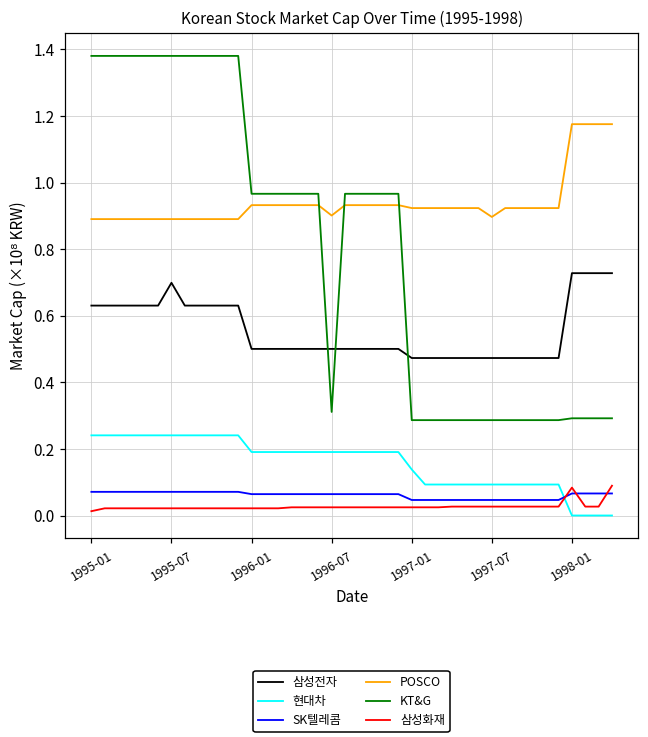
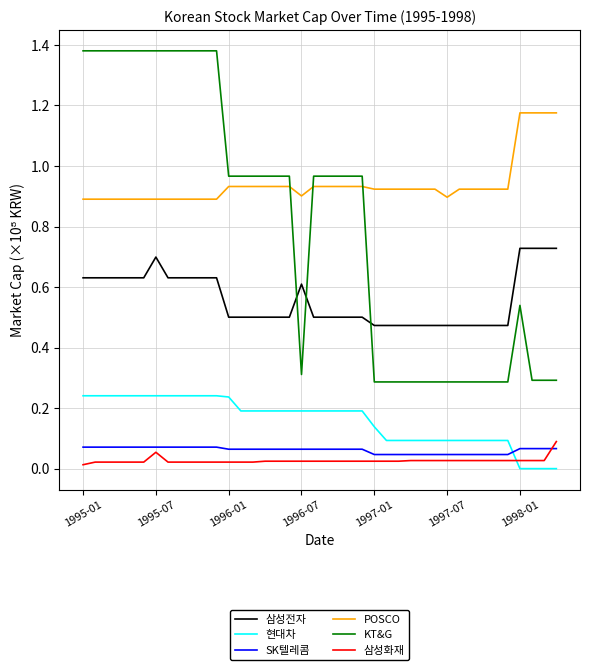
  {
    "삼성전자": {
      "1995-01": 0.63,
      "1995-07": 0.70,
      "1996-01": 0.50,
-     "1996-07": 0.50,
+     "1996-07": 0.61,
      "1997-01": 0.47,
      "1997-07": 0.47,
      "1998-01": 0.73
    },
    "현대차": {
      "1995-01": 0.24,
      "1995-07": 0.24,
-     "1996-01": 0.19,
+     "1996-01": 0.24,
      "1996-07": 0.19,
      "1997-01": 0.14,
      "1997-07": 0.09,
      "1998-01": 0.00
    },
    "SK텔레콤": {
      "1995-01": 0.07,
      "1995-07": 0.07,
      "1996-01": 0.06,
      "1996-07": 0.06,
      "1997-01": 0.05,
      "1997-07": 0.05,
      "1998-01": 0.07
    },
    "POSCO": {
      "1995-01": 0.89,
      "1995-07": 0.89,
      "1996-01": 0.93,
      "1996-07": 0.90,
      "1997-01": 0.92,
      "1997-07": 0.90,
      "1998-01": 1.18
    },
    "KT&G": {
      "1995-01": 1.38,
      "1995-07": 1.38,
      "1996-01": 0.97,
      "1996-07": 0.31,
      "1997-01": 0.29,
      "1997-07": 0.29,
-     "1998-01": 0.29
+     "1998-01": 0.54
    },
    "삼성화재": {
      "1995-01": 0.01,
-     "1995-07": 0.02,
+     "1995-07": 0.05,
      "1996-01": 0.02,
      "1996-07": 0.02,
      "1997-01": 0.02,
      "1997-07": 0.03,
-     "1998-01": 0.08
+     "1998-01": 0.03
    }
  }
